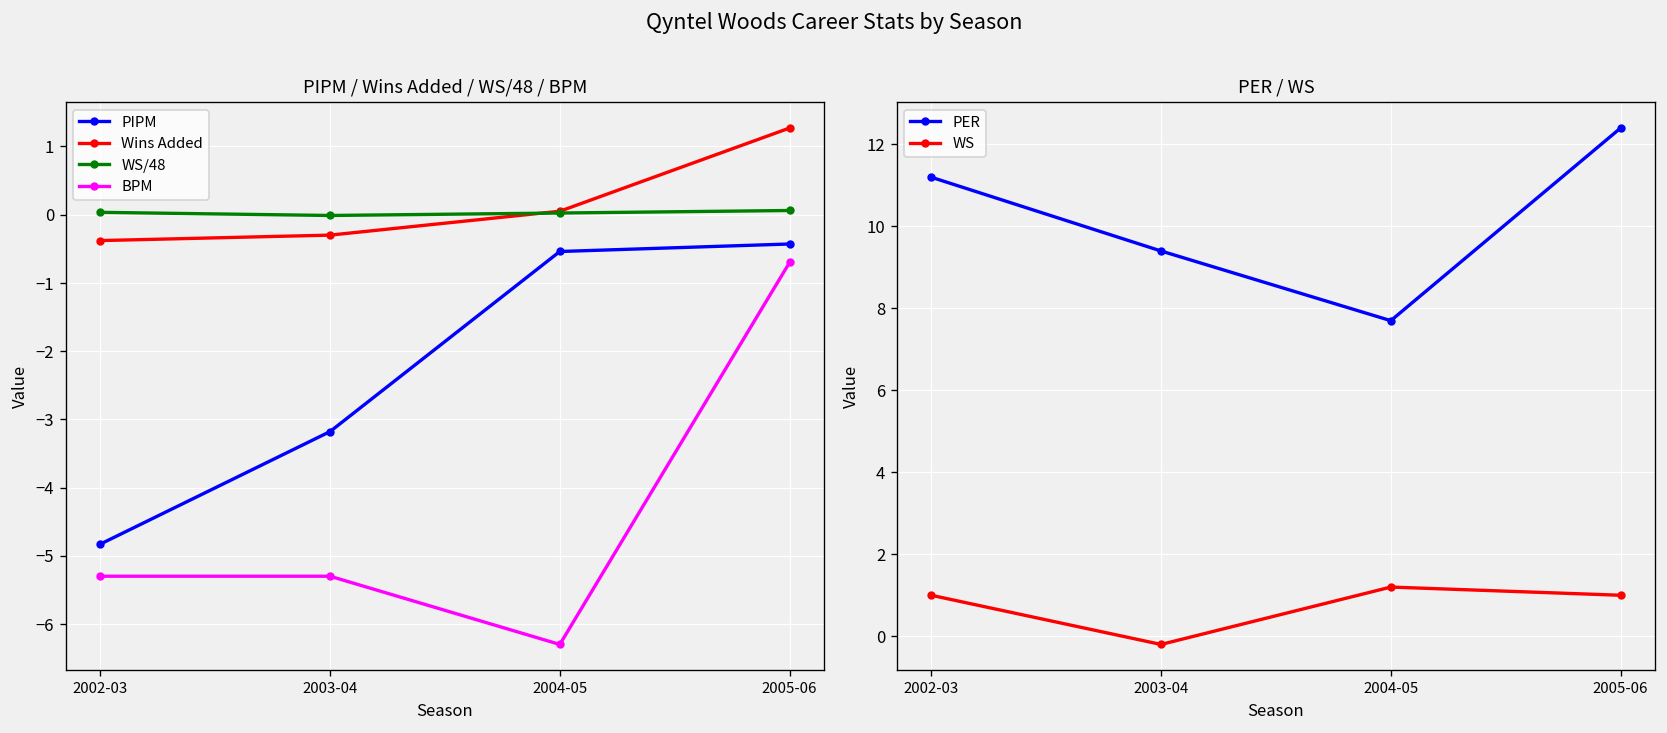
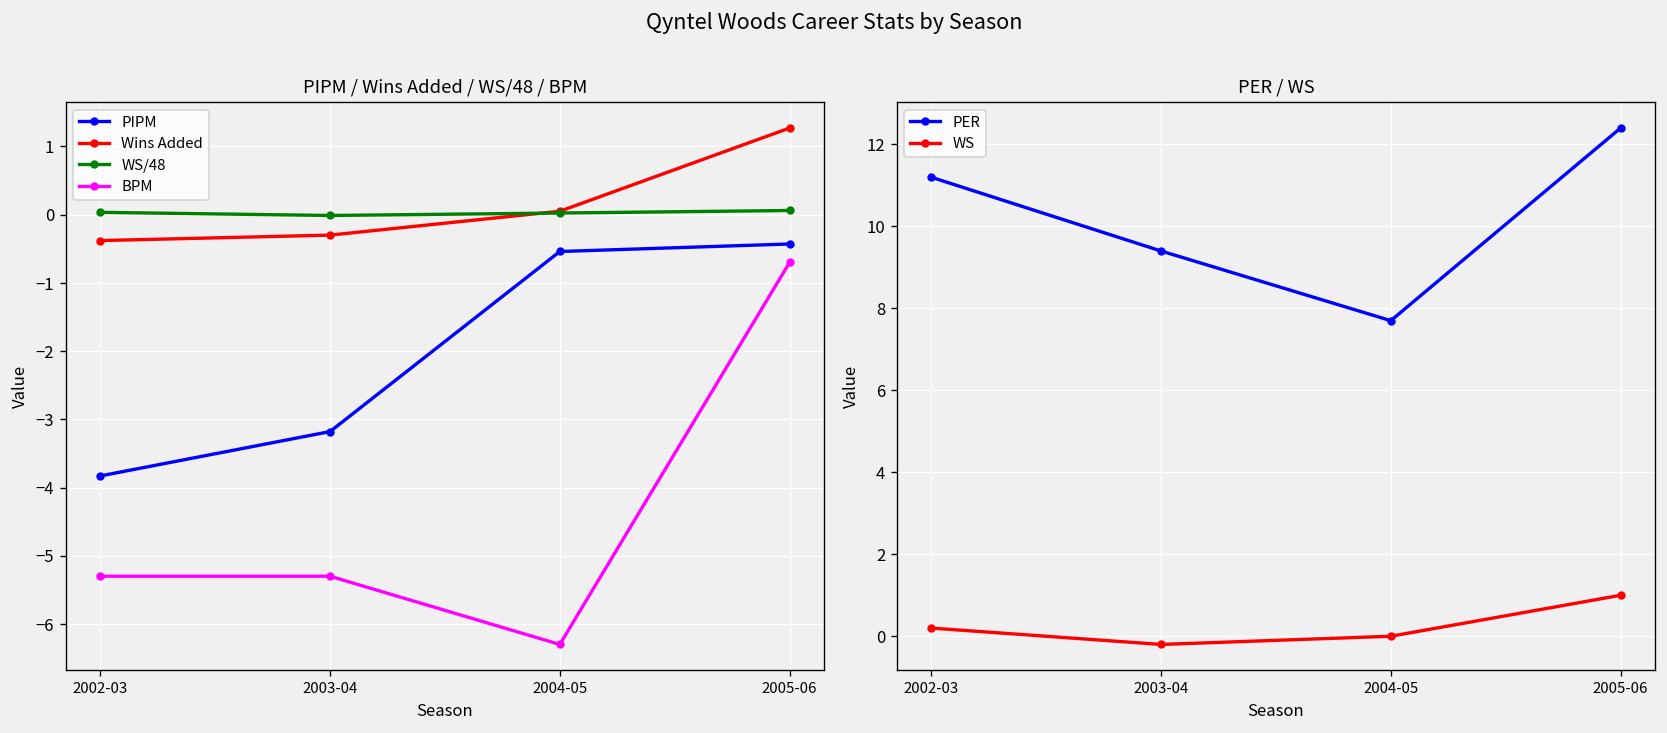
  {
    "PIPM / Wins Added / WS/48 / BPM": {
      "PIPM": {
-       "2002-03": -4.8,
+       "2002-03": -3.8,
        "2003-04": -3.2,
        "2004-05": -0.5,
        "2005-06": -0.4
      },
      "Wins Added": {
        "2002-03": -0.4,
        "2003-04": -0.3,
        "2005-06": 1.3
      },
      "WS/48": {
        "2002-03": 0.0,
        "2003-04": 0.0,
        "2005-06": 0.1
      },
      "BPM": {
        "2002-03": -5.3,
        "2003-04": -5.3,
        "2004-05": -6.3,
        "2005-06": -0.7
      }
    },
    "PER / WS": {
      "PER": {
        "2002-03": 11.2,
        "2003-04": 9.4,
        "2004-05": 7.7,
        "2005-06": 12.4
      },
      "WS": {
-       "2002-03": 1.0,
+       "2002-03": 0.2,
        "2003-04": -0.2,
-       "2004-05": 1.2,
+       "2004-05": 0.0,
        "2005-06": 1.0
      }
    }
  }
